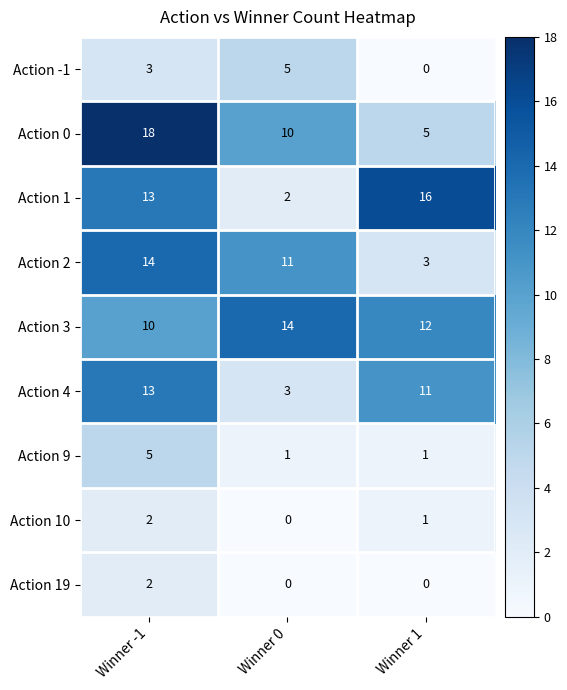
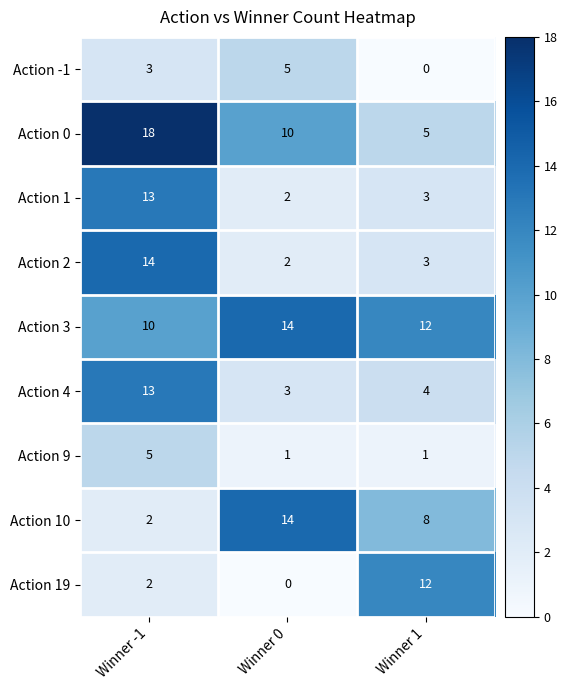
  {
    "Action -1": {
      "Winner -1": 3,
      "Winner 0": 5,
      "Winner 1": 0
    },
    "Action 0": {
      "Winner -1": 18,
      "Winner 0": 10,
      "Winner 1": 5
    },
    "Action 1": {
      "Winner -1": 13,
      "Winner 0": 2,
-     "Winner 1": 16
+     "Winner 1": 3
    },
    "Action 2": {
      "Winner -1": 14,
-     "Winner 0": 11,
+     "Winner 0": 2,
      "Winner 1": 3
    },
    "Action 3": {
      "Winner -1": 10,
      "Winner 0": 14,
      "Winner 1": 12
    },
    "Action 4": {
      "Winner -1": 13,
      "Winner 0": 3,
-     "Winner 1": 11
+     "Winner 1": 4
    },
    "Action 9": {
      "Winner -1": 5,
      "Winner 0": 1,
      "Winner 1": 1
    },
    "Action 10": {
      "Winner -1": 2,
-     "Winner 0": 0,
-     "Winner 1": 1
+     "Winner 0": 14,
+     "Winner 1": 8
    },
    "Action 19": {
      "Winner -1": 2,
      "Winner 0": 0,
-     "Winner 1": 0
+     "Winner 1": 12
    }
  }
